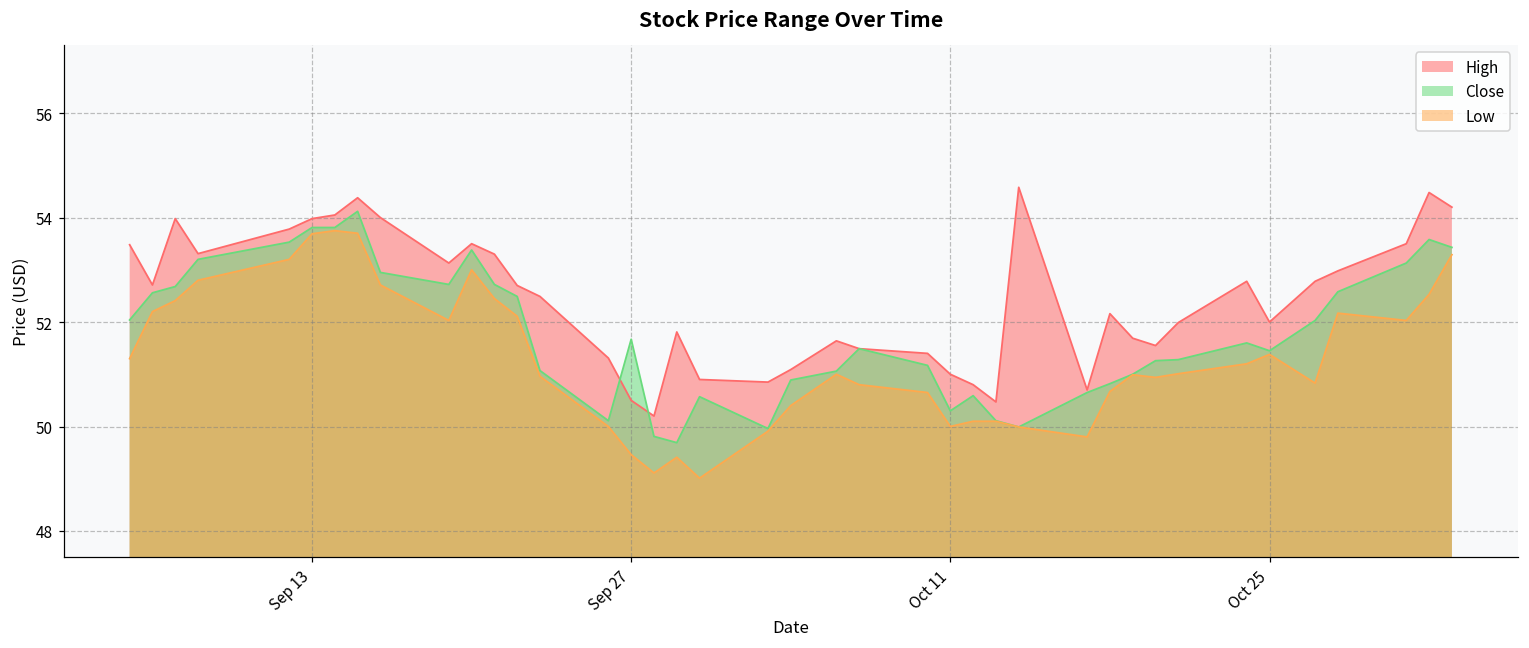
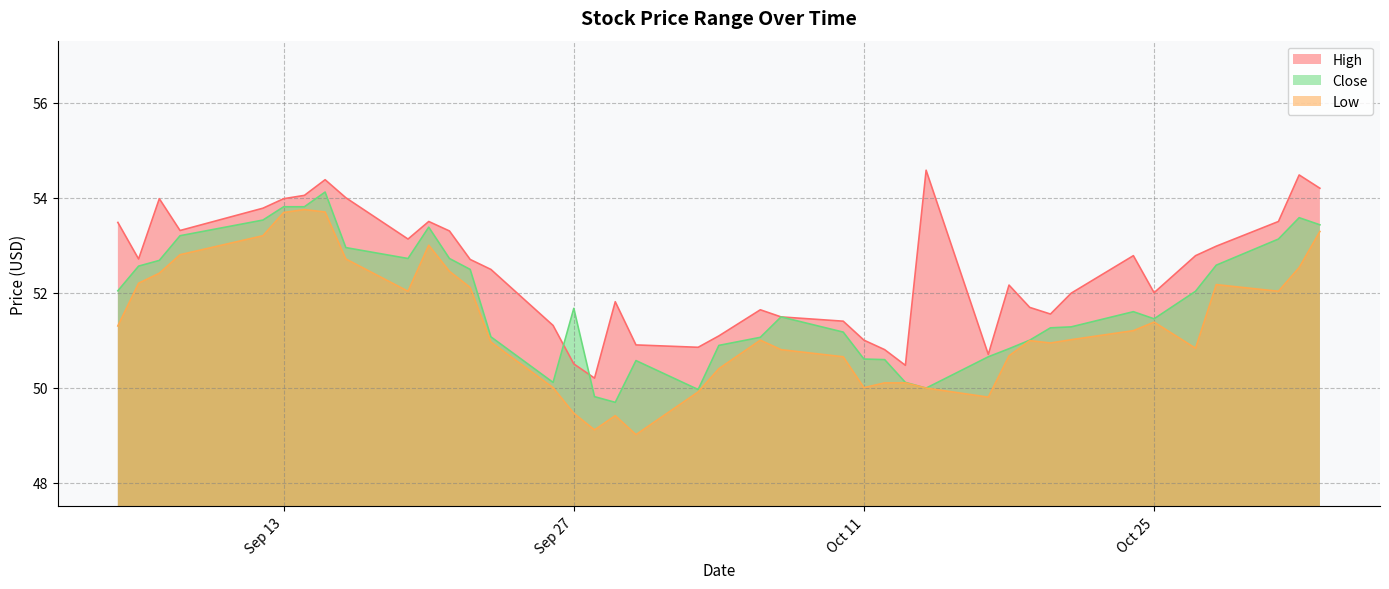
  {
    "Close": {
      "Sep 13": 53.8,
      "Sep 27": 51.7,
-     "Oct 11": 50.3,
+     "Oct 11": 50.6,
      "Oct 25": 51.5
    }
  }
